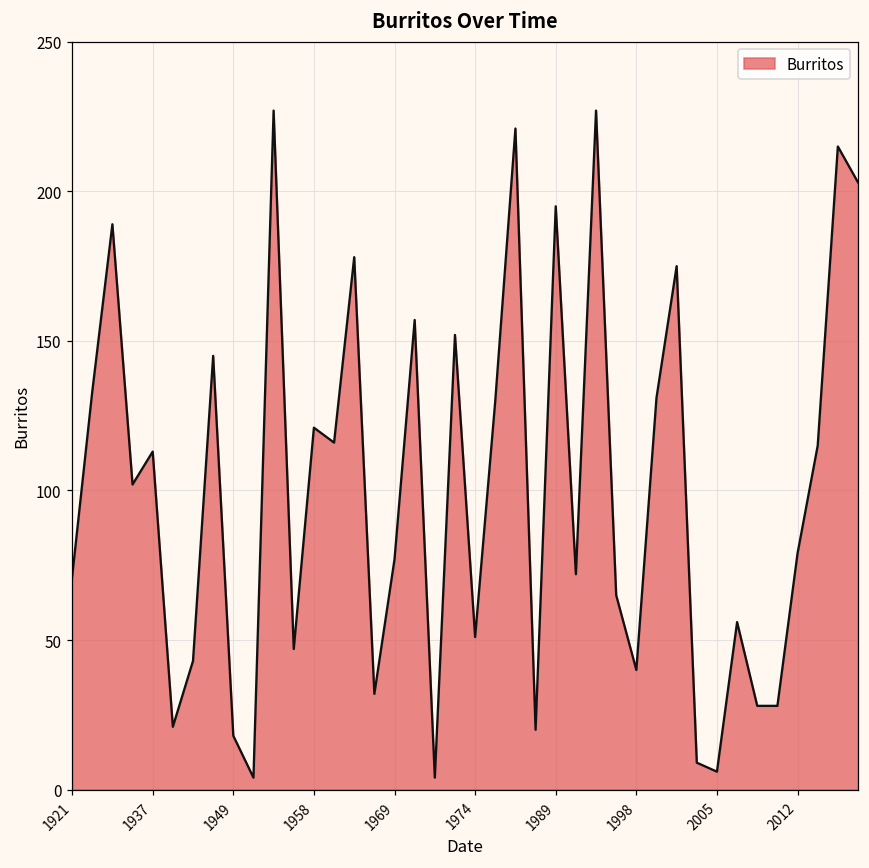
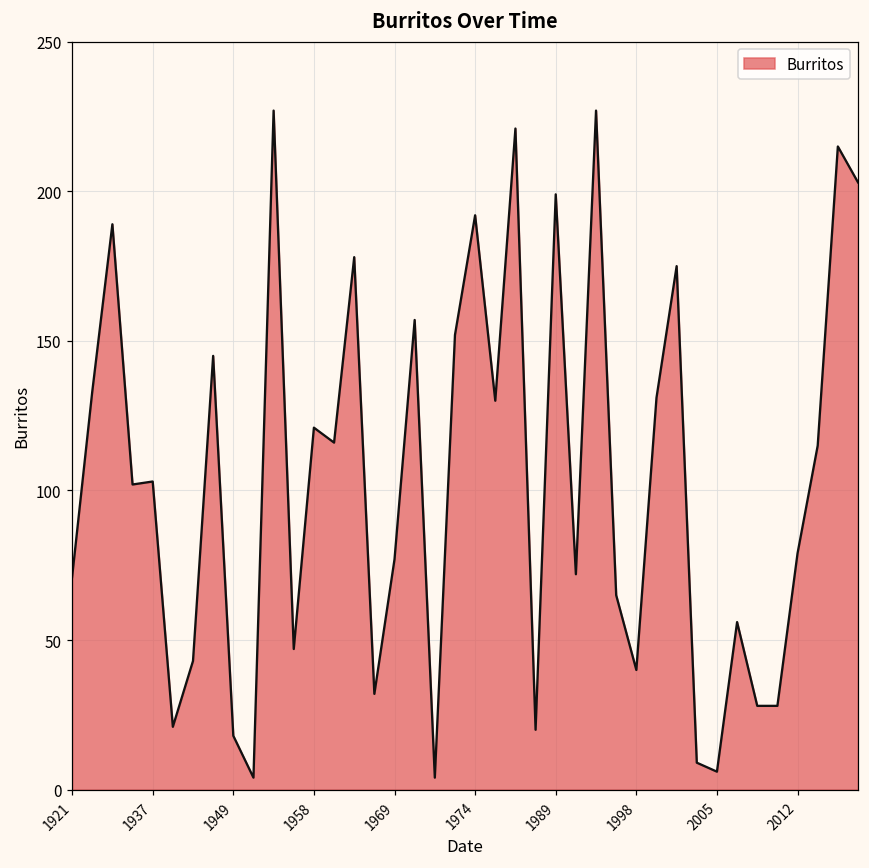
  {
    "1921": 71,
-   "1937": 113,
+   "1937": 103,
    "1949": 18,
    "1958": 121,
    "1969": 77,
-   "1974": 51,
-   "1989": 195,
+   "1974": 192,
+   "1989": 199,
    "1998": 40,
    "2012": 79
  }
